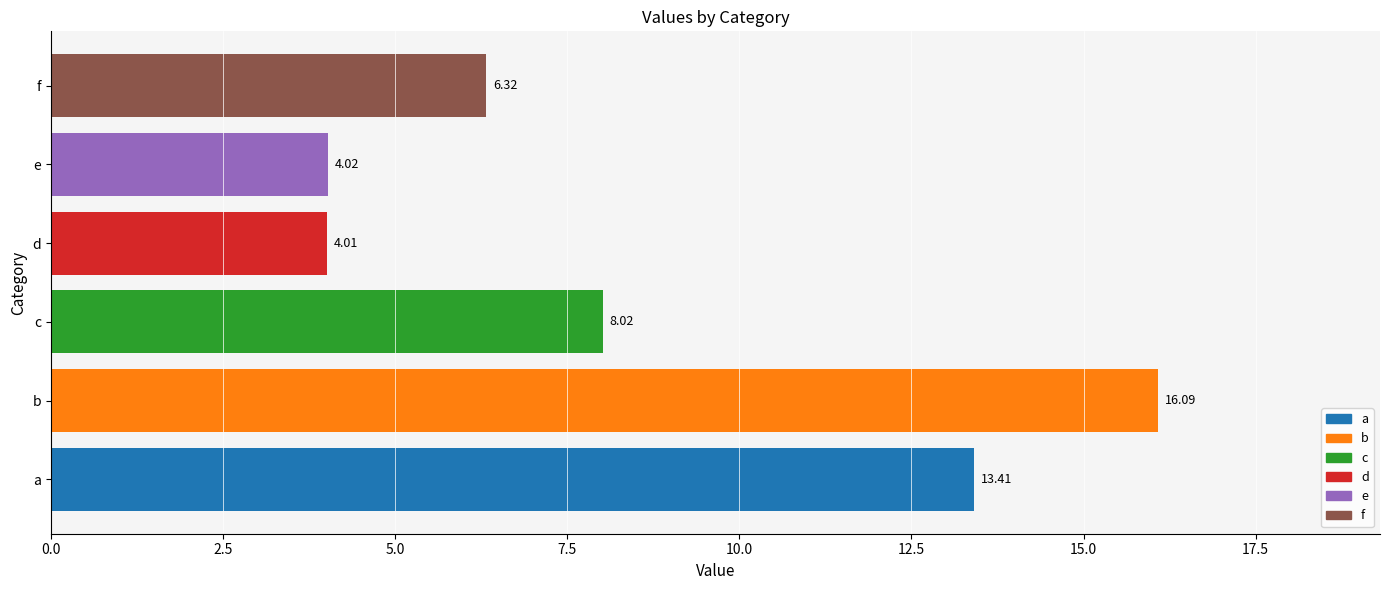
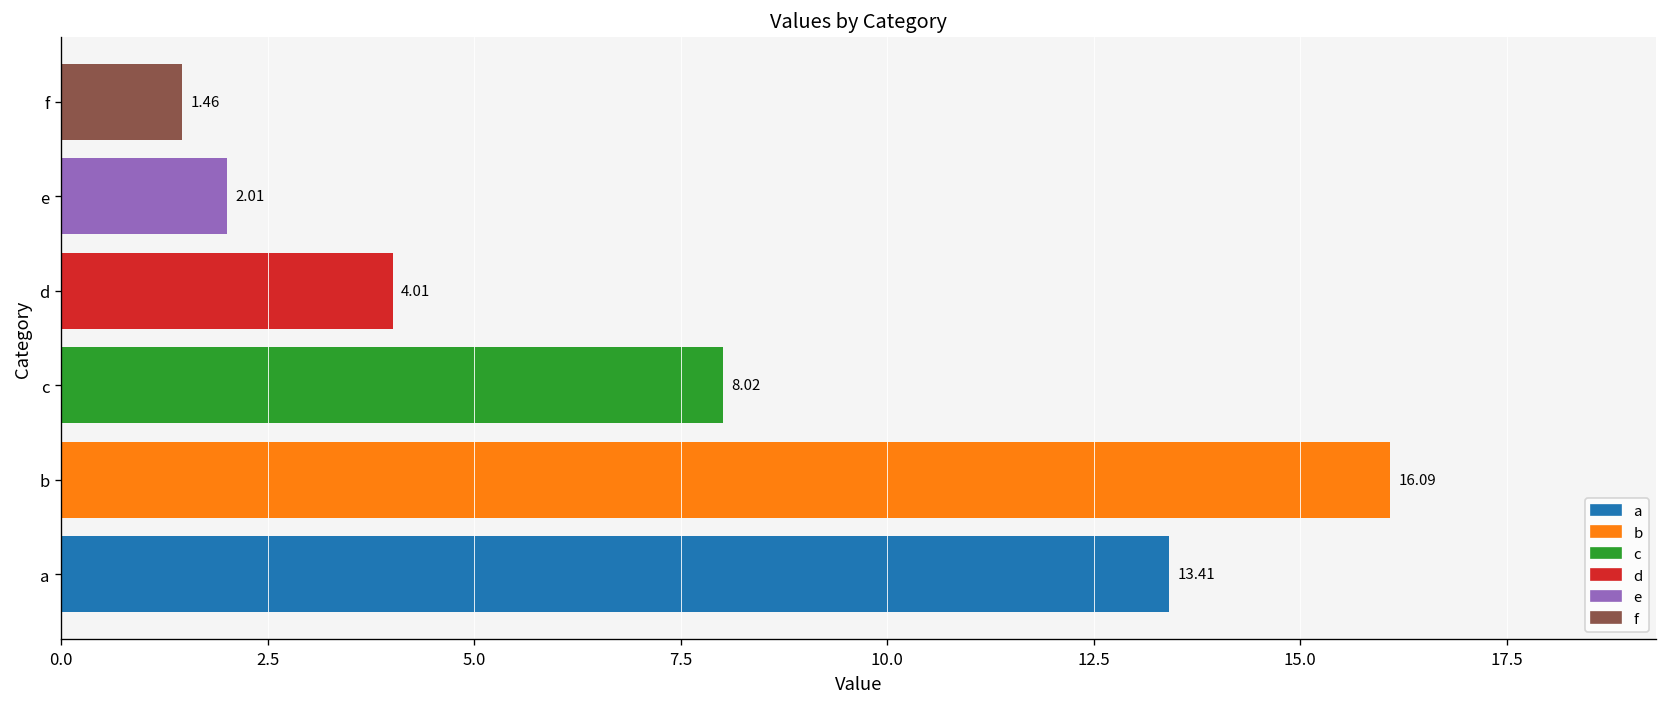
  {
-   "f": 6.32,
-   "e": 4.02,
+   "f": 1.46,
+   "e": 2.01,
    "d": 4.01,
    "c": 8.02,
    "b": 16.09,
    "a": 13.41
  }
